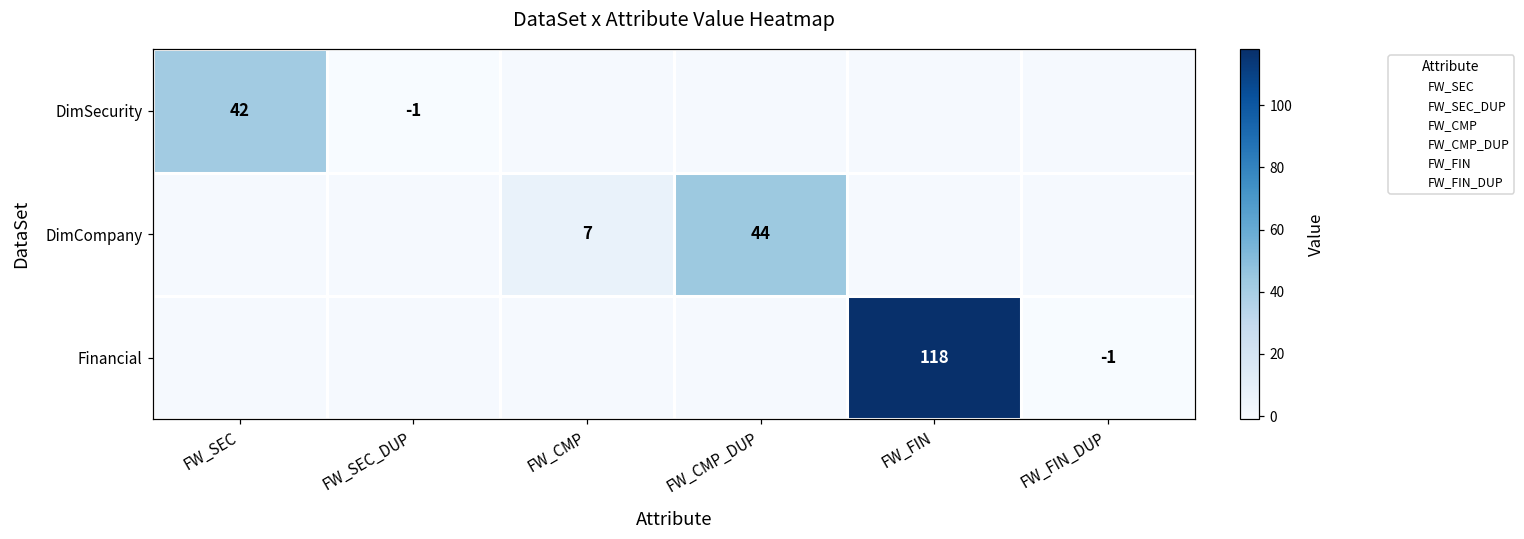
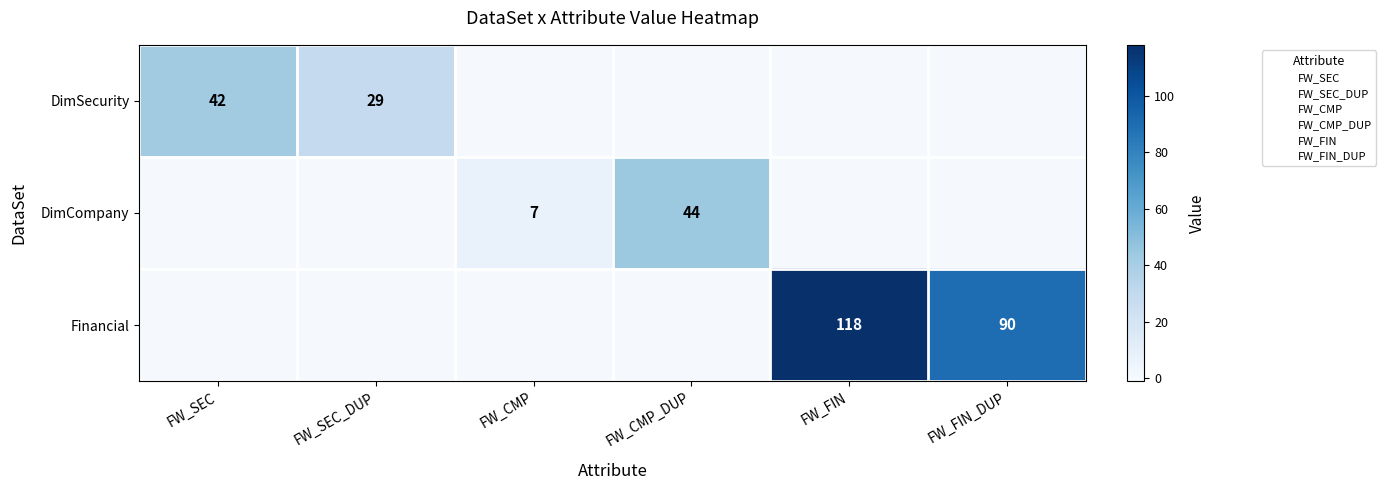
  {
    "DimSecurity": {
      "FW_SEC": 42,
-     "FW_SEC_DUP": -1
+     "FW_SEC_DUP": 29
    },
    "DimCompany": {
      "FW_CMP": 7,
      "FW_CMP_DUP": 44
    },
    "Financial": {
      "FW_FIN": 118,
-     "FW_FIN_DUP": -1
+     "FW_FIN_DUP": 90
    }
  }
